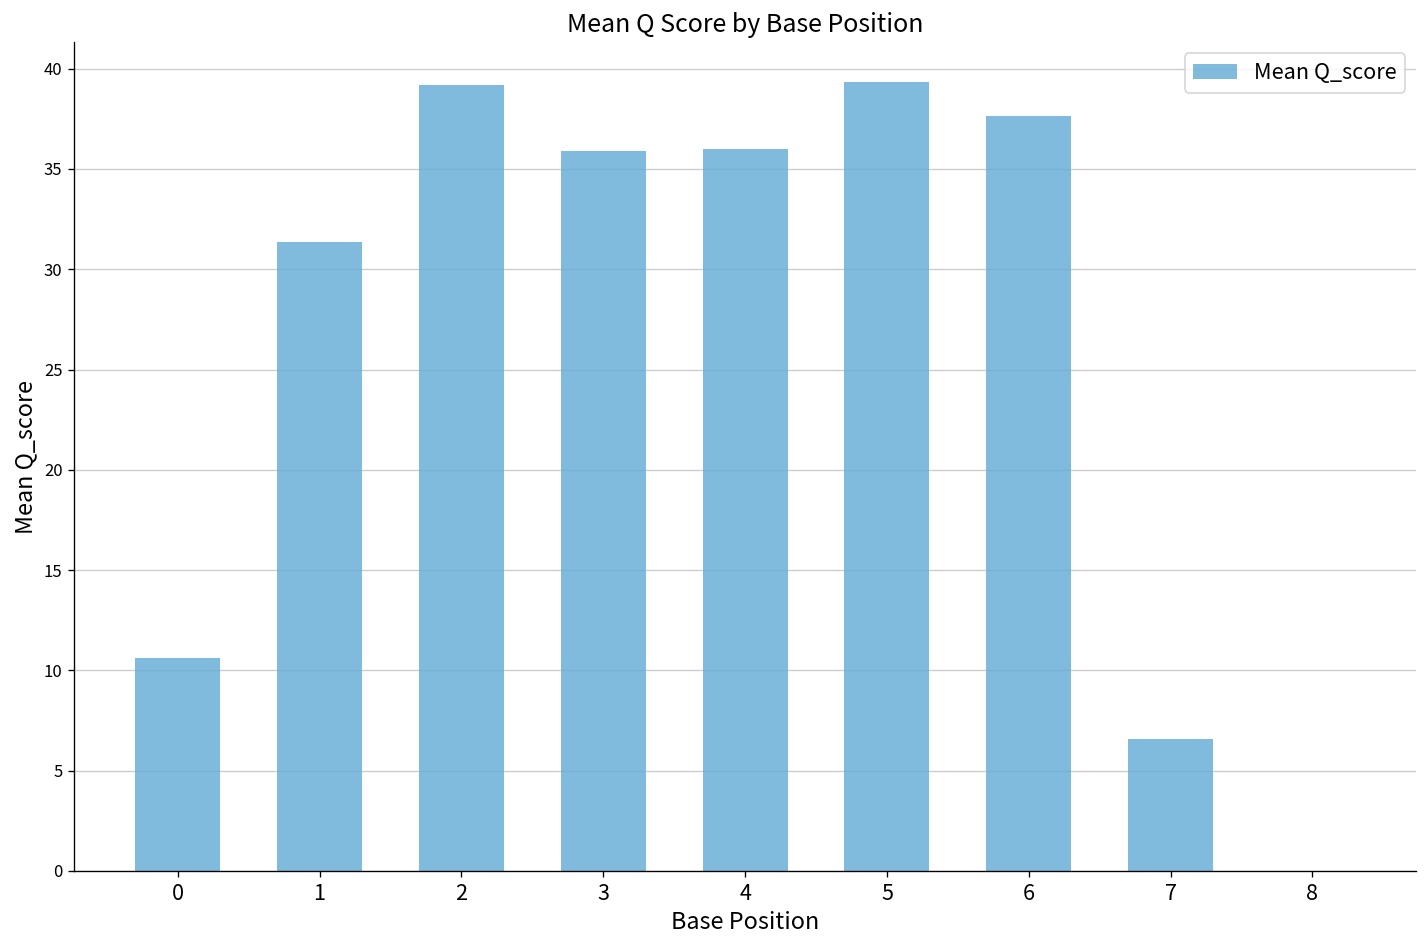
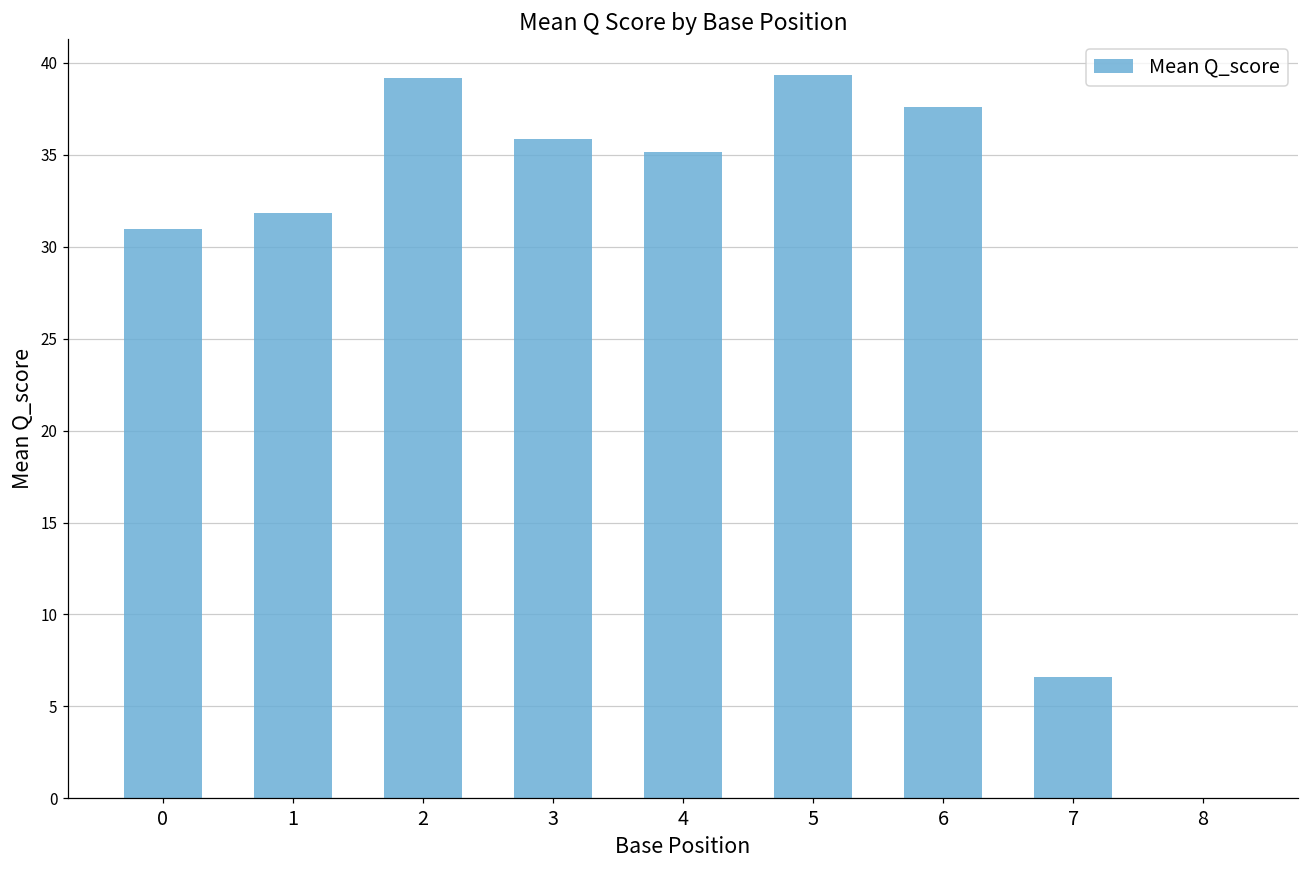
  {
-   "0": 10.6,
-   "1": 31.4,
+   "0": 31.0,
+   "1": 31.9,
    "2": 39.2,
    "3": 35.9,
-   "4": 36.0,
+   "4": 35.2,
    "5": 39.3,
    "6": 37.6,
    "7": 6.6,
    "8": 0.0
  }
